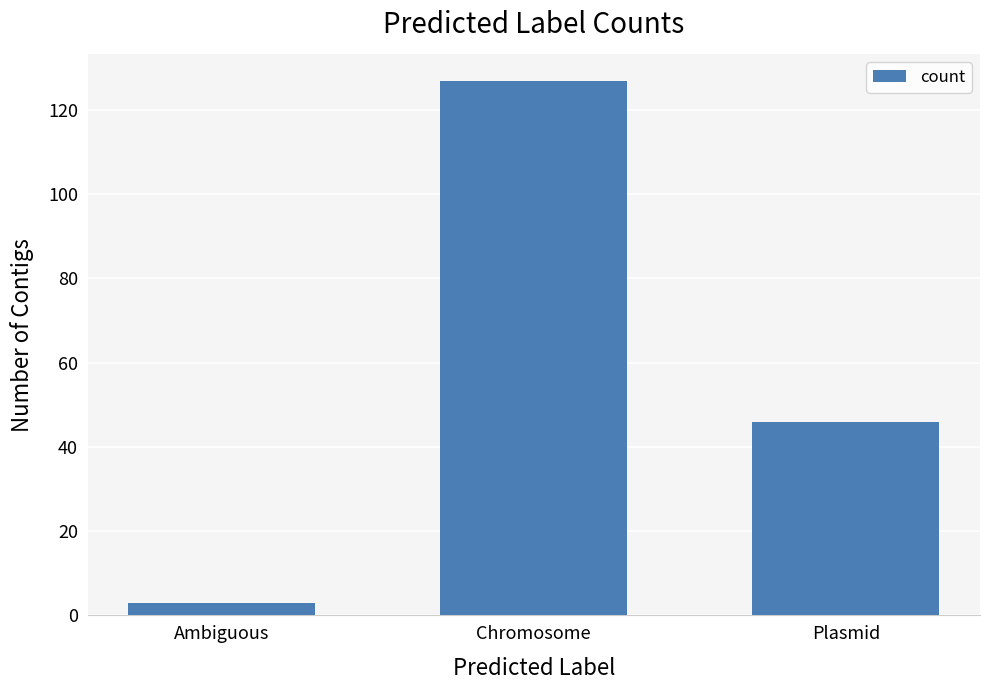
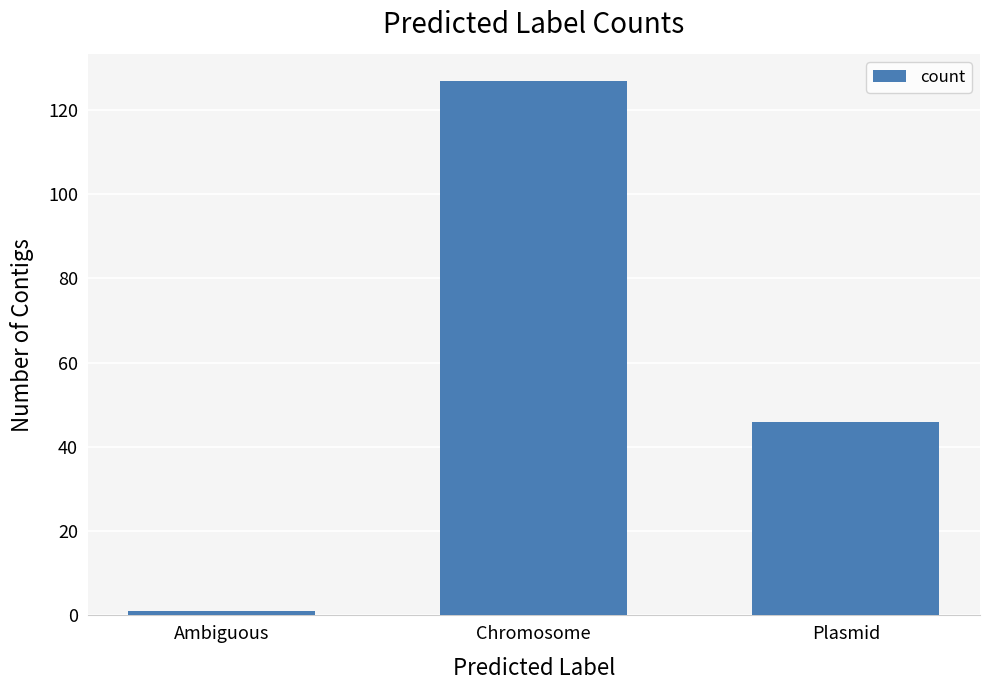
  {
-   "Ambiguous": 3,
+   "Ambiguous": 1,
    "Chromosome": 127,
    "Plasmid": 46
  }
